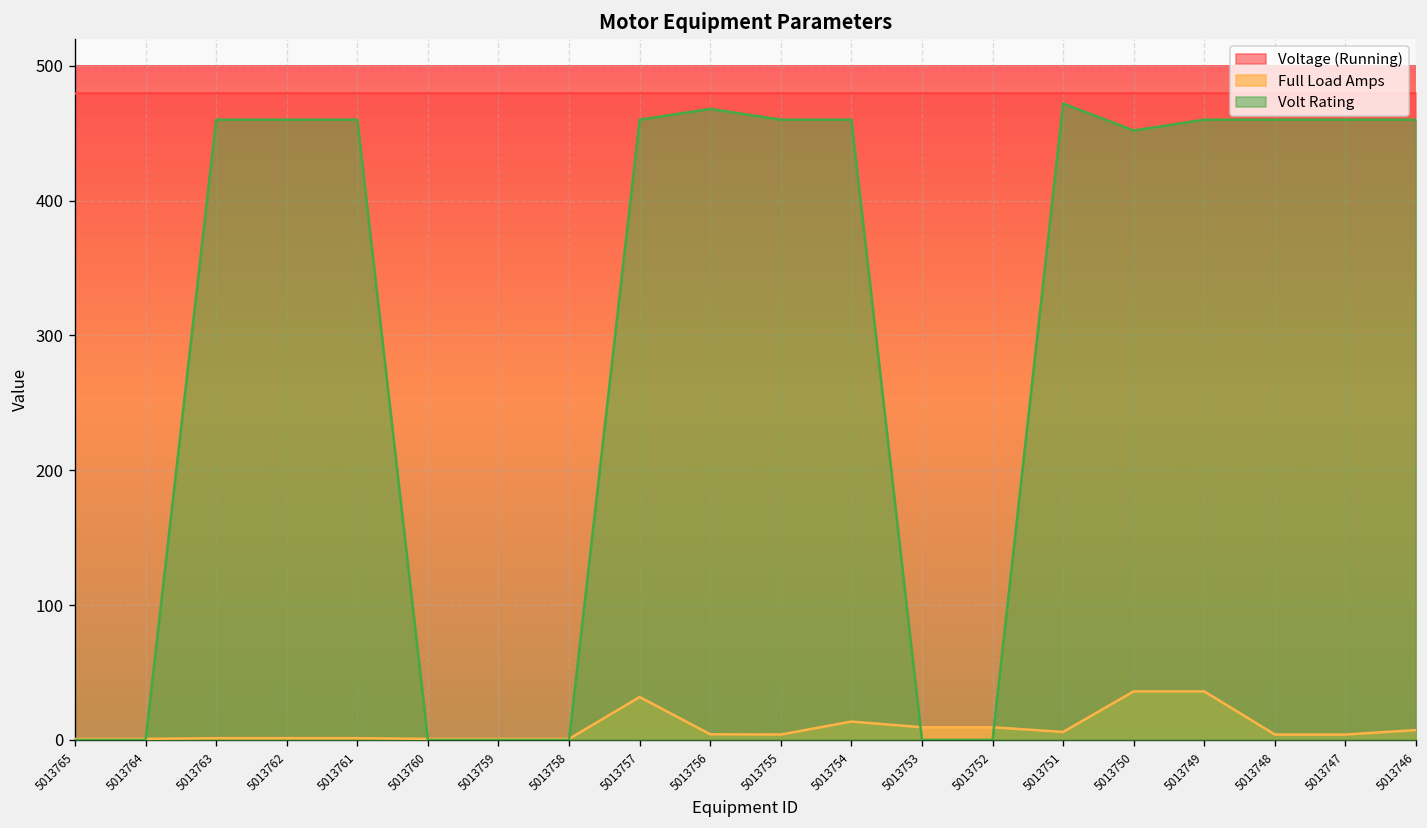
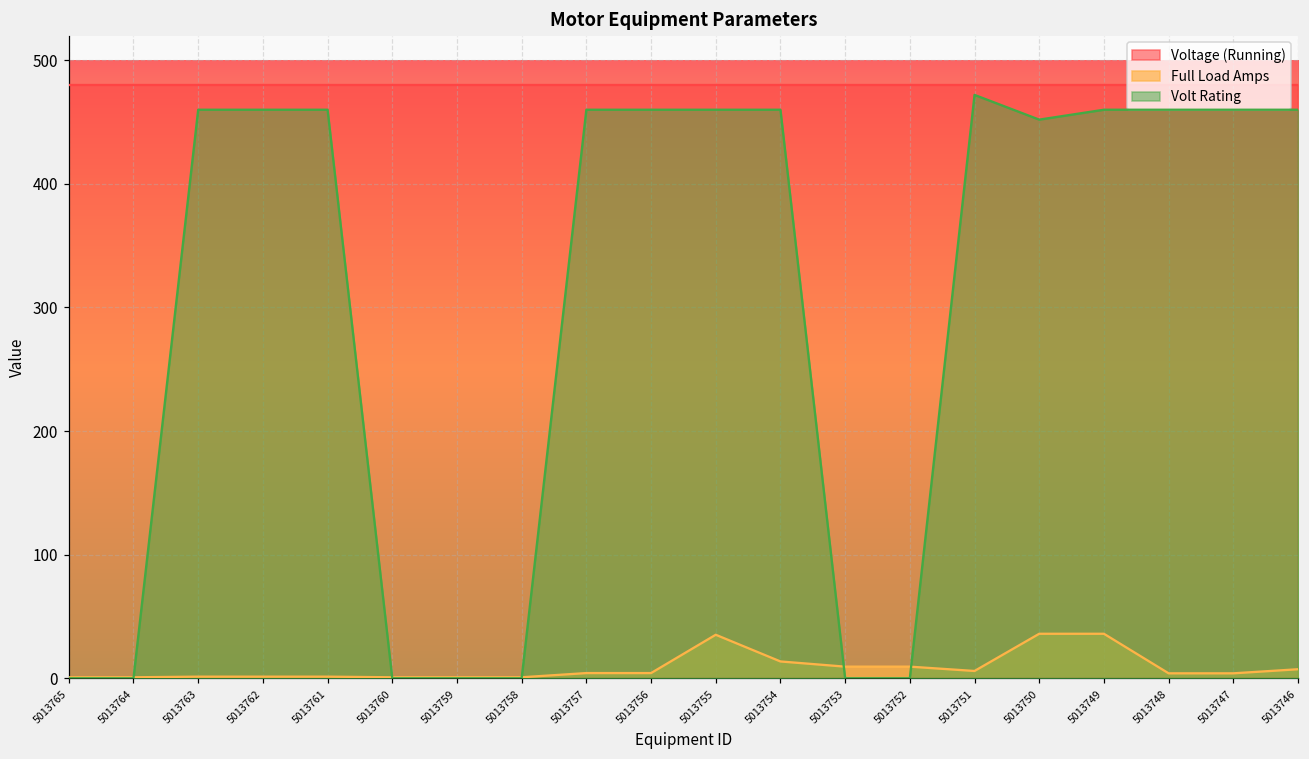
  {
    "Voltage (Running)": {
      "5013765": 480,
      "5013764": 480,
      "5013763": 480,
      "5013762": 480,
      "5013761": 480,
      "5013760": 480,
      "5013759": 480,
      "5013758": 480,
      "5013757": 480,
      "5013756": 480,
      "5013755": 480,
      "5013754": 480,
      "5013753": 480,
      "5013752": 480,
      "5013751": 480,
      "5013750": 480,
      "5013749": 480,
      "5013746": 480
    },
    "Full Load Amps": {
      "5013763": 1,
      "5013762": 1,
      "5013761": 1,
-     "5013757": 32,
+     "5013757": 4,
      "5013756": 4,
-     "5013755": 4,
+     "5013755": 35,
      "5013754": 14,
      "5013753": 9,
      "5013752": 9,
      "5013751": 6,
      "5013750": 36,
      "5013749": 36,
      "5013748": 4,
      "5013747": 4,
      "5013746": 7
    },
    "Volt Rating": {
      "5013763": 460,
      "5013762": 460,
      "5013761": 460,
      "5013757": 460,
-     "5013756": 468,
+     "5013756": 460,
      "5013755": 460,
      "5013754": 460,
      "5013753": 0,
      "5013752": 0,
      "5013751": 472,
      "5013750": 452,
      "5013749": 460,
      "5013746": 460
    }
  }
